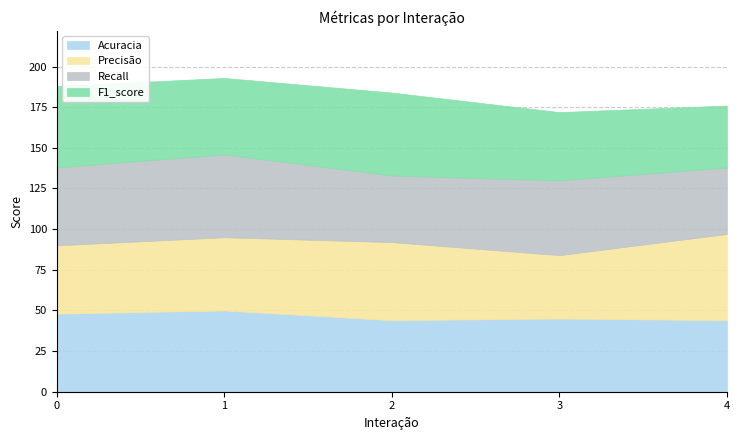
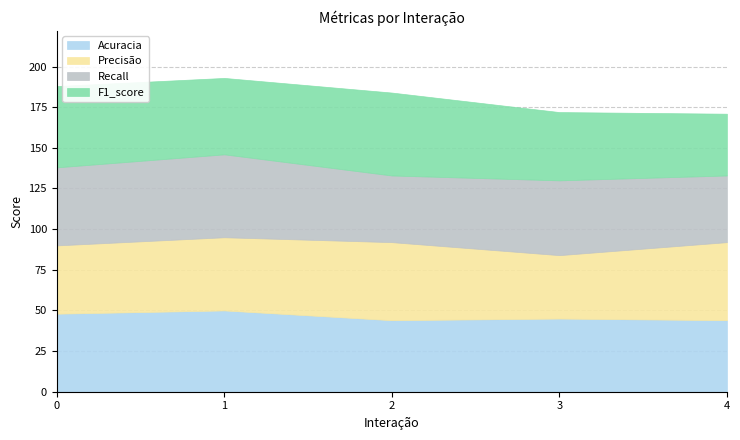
  {
    "Precisão": {
      "0": 42,
      "1": 45,
      "2": 48,
      "3": 39,
-     "4": 53
+     "4": 48
    },
    "F1_score": {
      "0": 50,
      "1": 47,
      "2": 51,
      "3": 42,
      "4": 38
    }
  }
